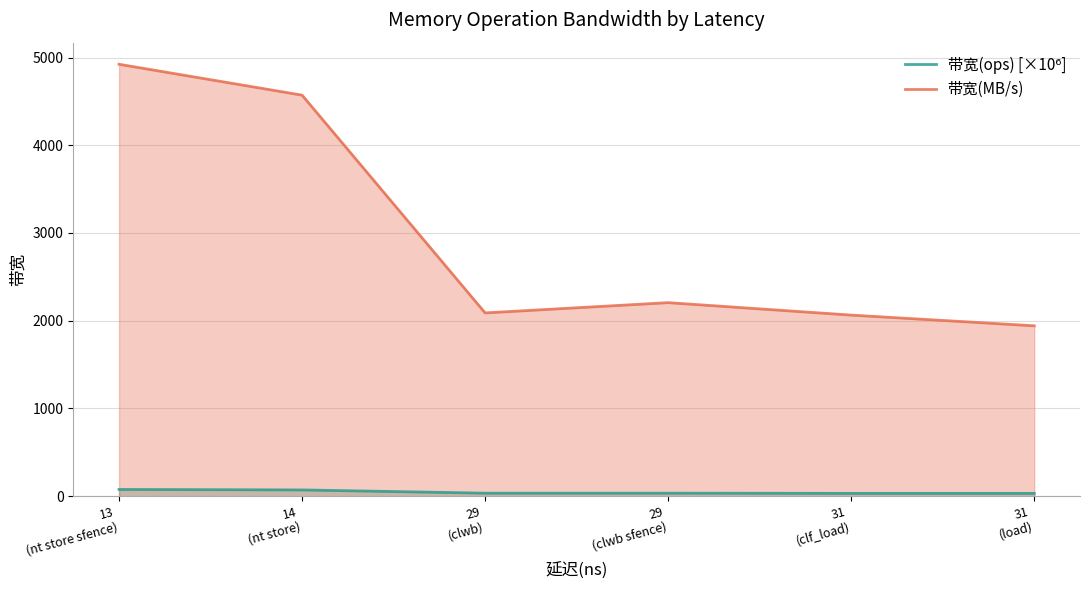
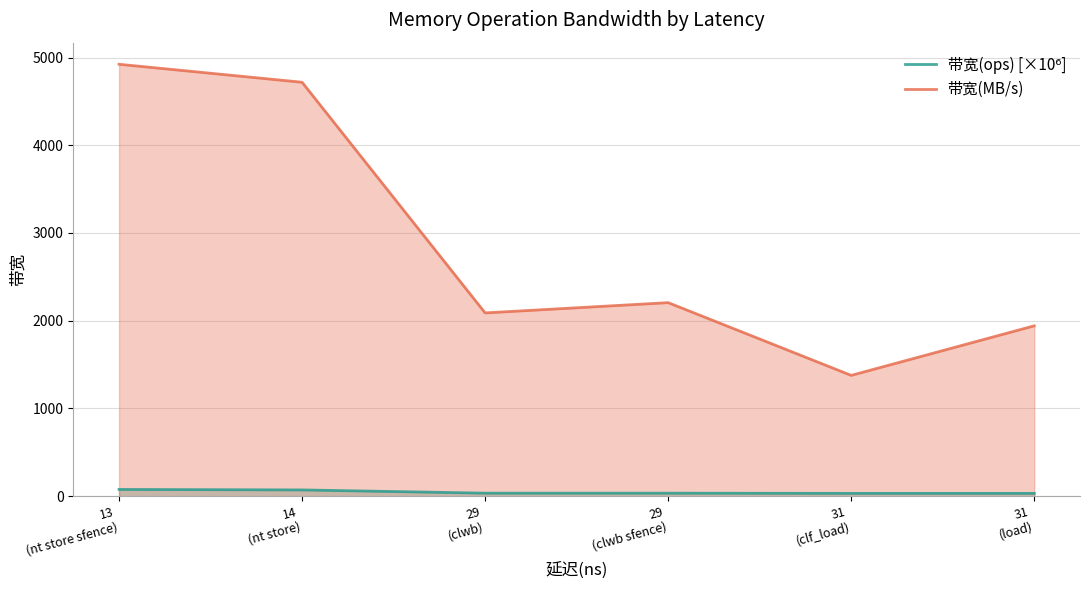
  {
    "带宽(ops) [×10⁶]": {
      "13 (nt store sfence)": 100,
      "14 (nt store)": 100,
      "29 (clwb)": 0,
      "29 (clwb sfence)": 0,
      "31 (clf_load)": 0,
      "31 (load)": 0
    },
    "带宽(MB/s)": {
      "13 (nt store sfence)": 4900,
-     "14 (nt store)": 4600,
+     "14 (nt store)": 4700,
      "29 (clwb)": 2100,
      "29 (clwb sfence)": 2200,
-     "31 (clf_load)": 2100,
+     "31 (clf_load)": 1400,
      "31 (load)": 1900
    }
  }
